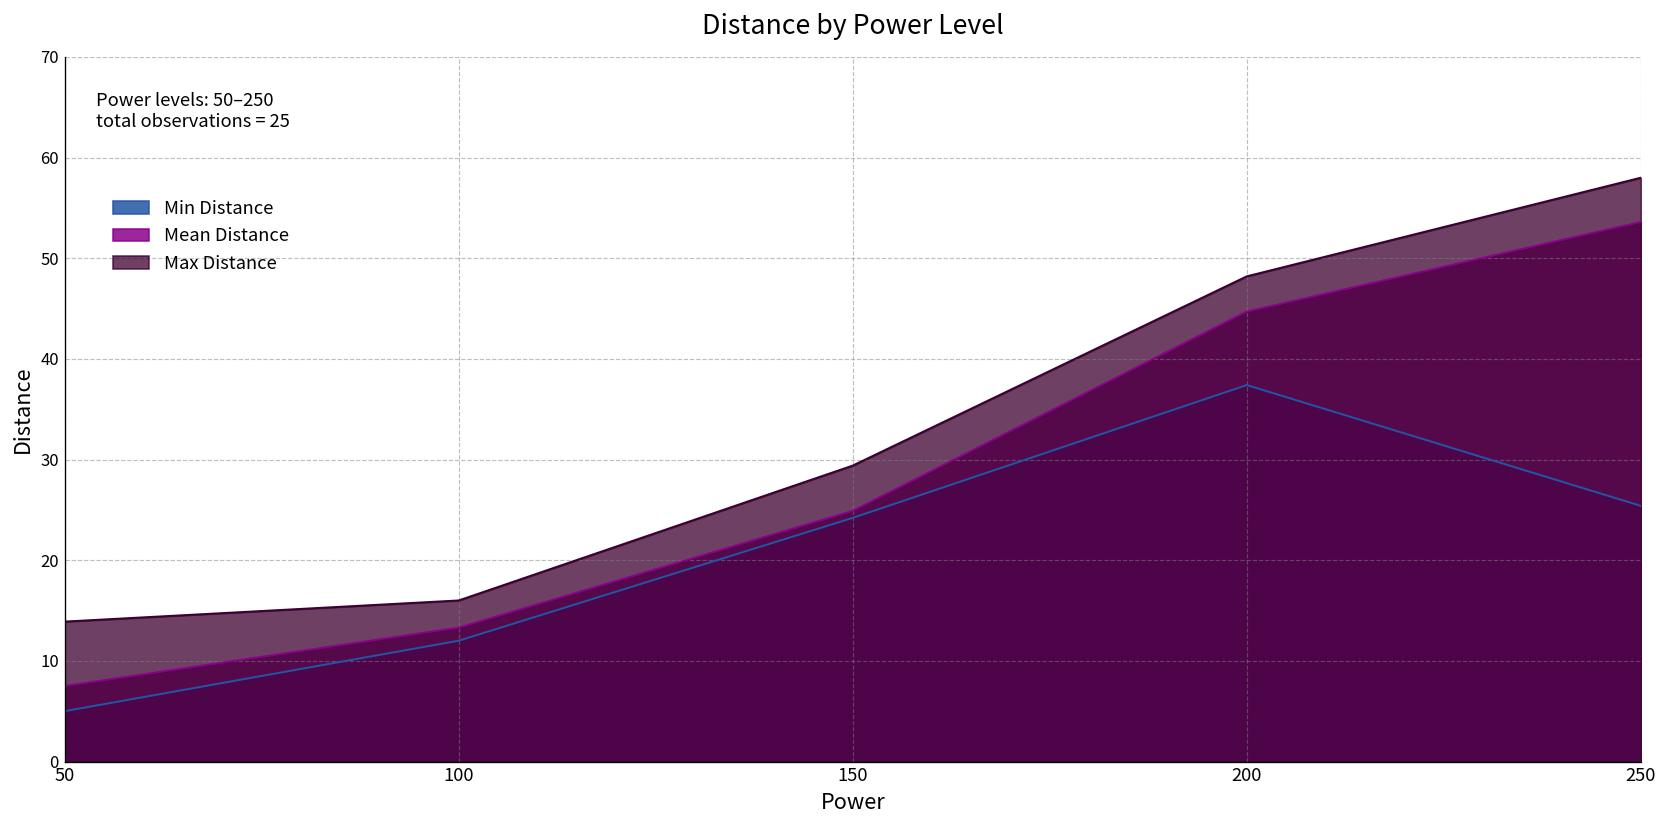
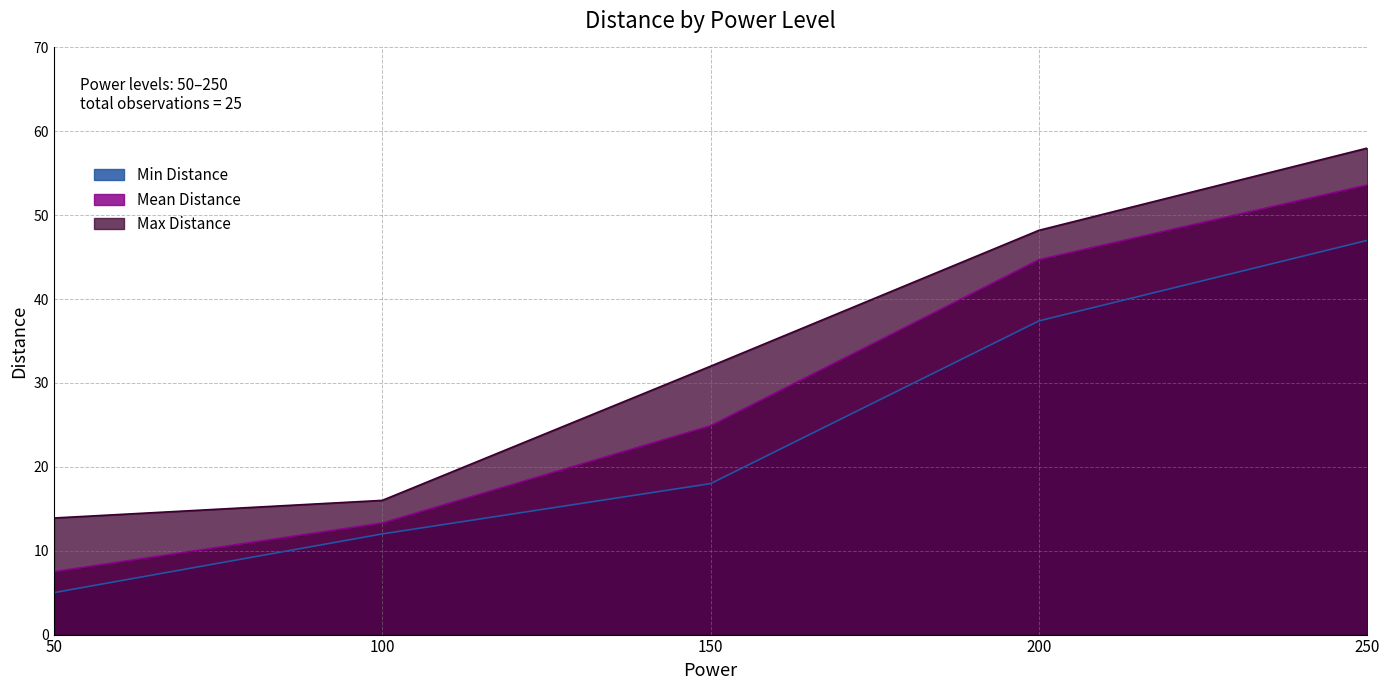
  {
    "Min Distance": {
      "50": 5,
      "100": 12,
-     "150": 24,
+     "150": 18,
      "200": 37,
-     "250": 25
+     "250": 47
    },
    "Mean Distance": {
      "50": 8,
      "100": 13,
      "150": 25,
      "200": 45,
      "250": 54
    },
    "Max Distance": {
      "50": 14,
      "100": 16,
-     "150": 29,
+     "150": 32,
      "200": 48,
      "250": 58
    }
  }
